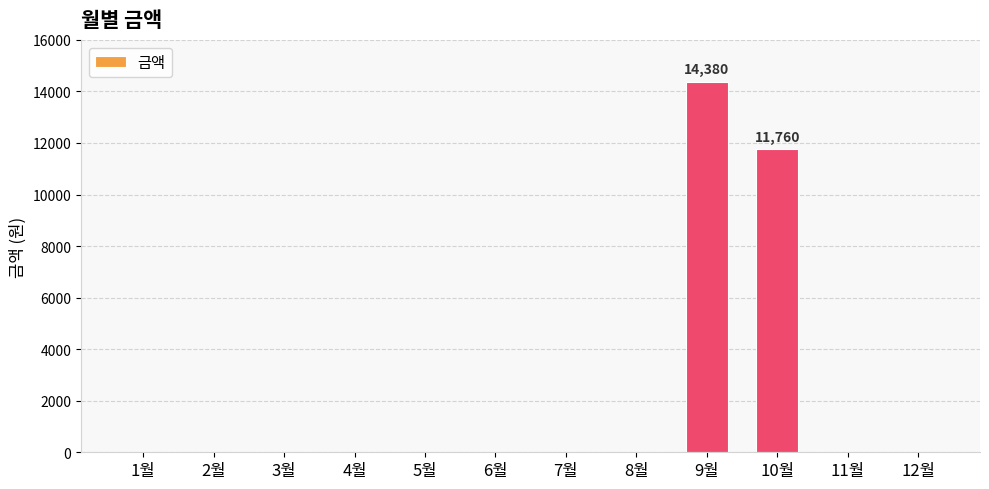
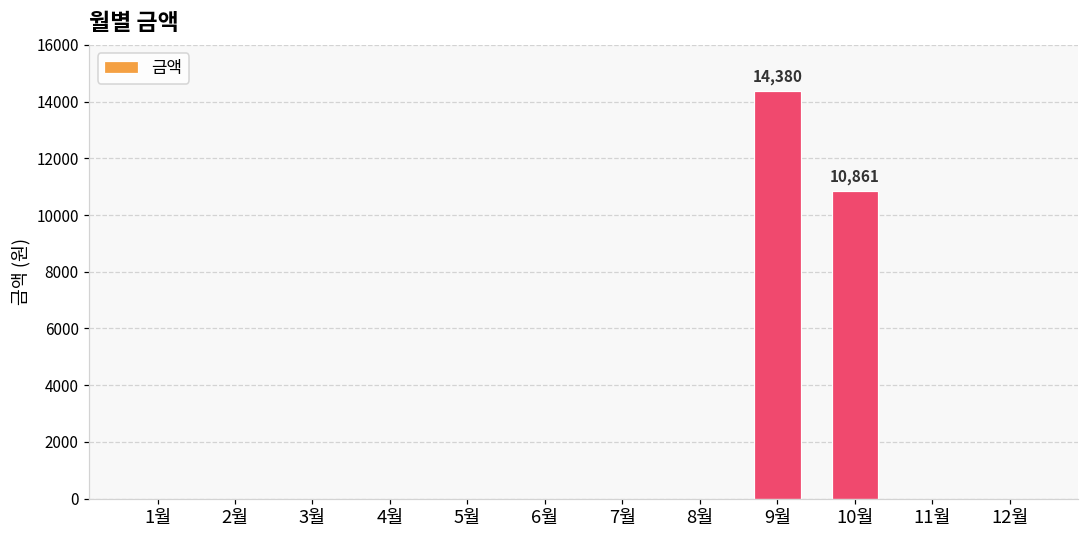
  {
    "9월": "14,380",
-   "10월": "11,760"
+   "10월": "10,861"
  }
